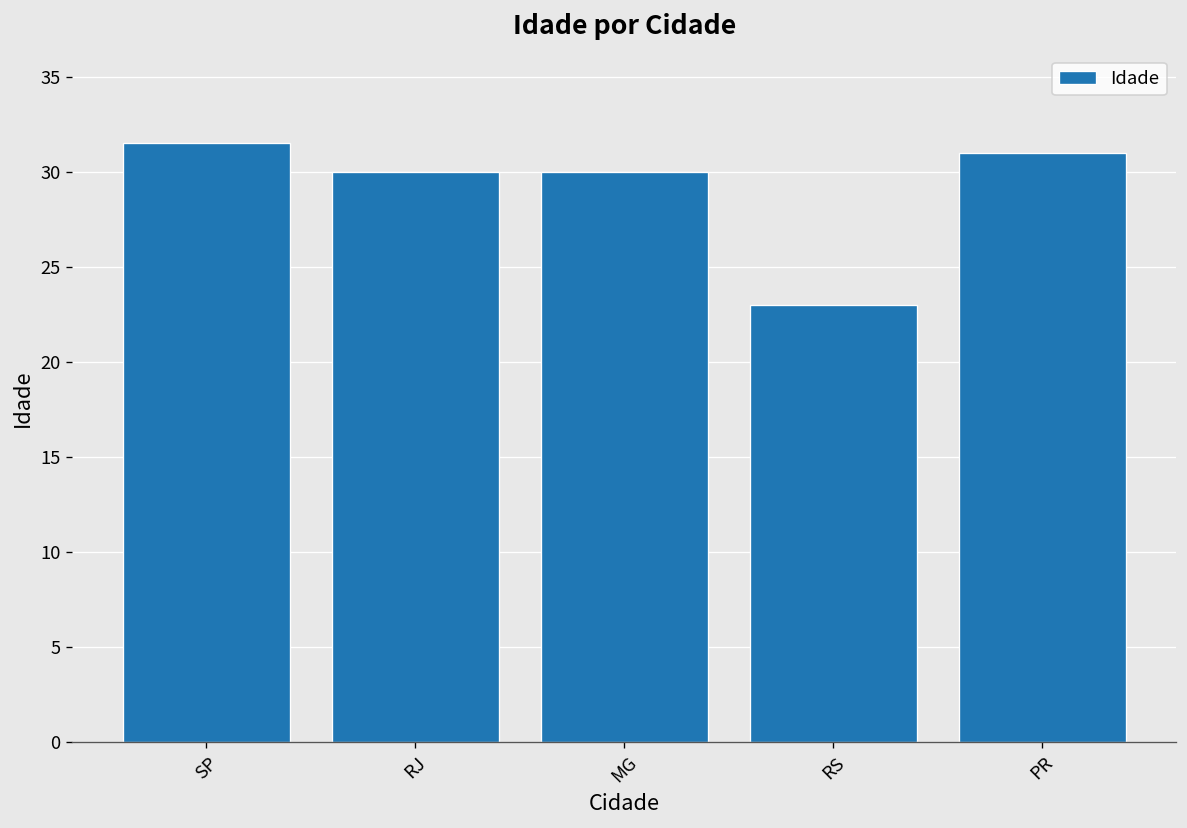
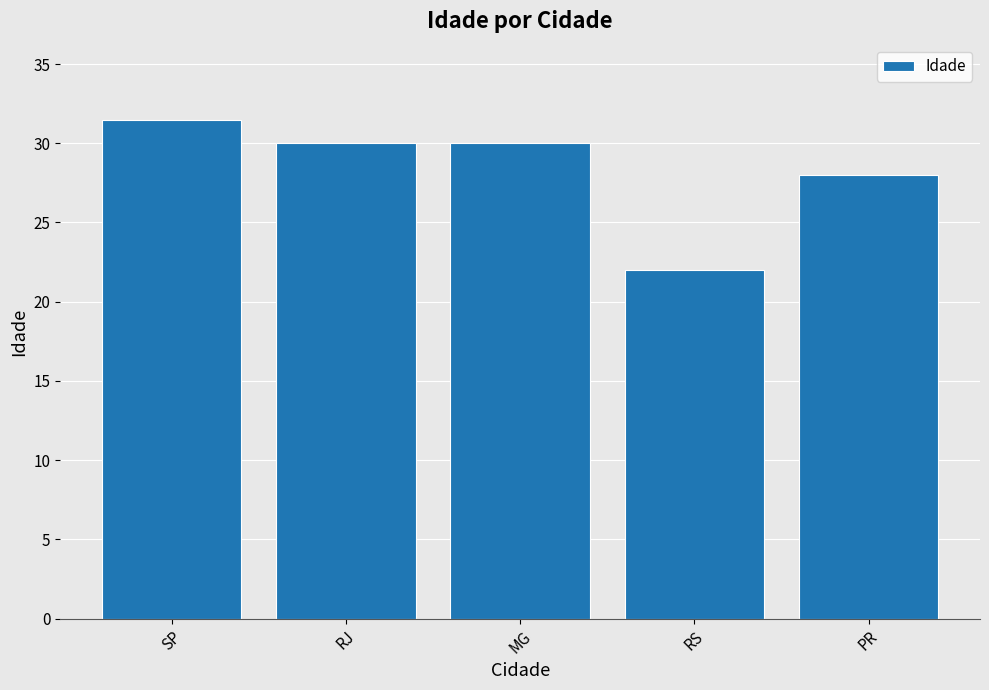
  {
    "SP": 31.5,
    "RJ": 30,
    "MG": 30,
-   "RS": 23,
-   "PR": 31
+   "RS": 22,
+   "PR": 28
  }
